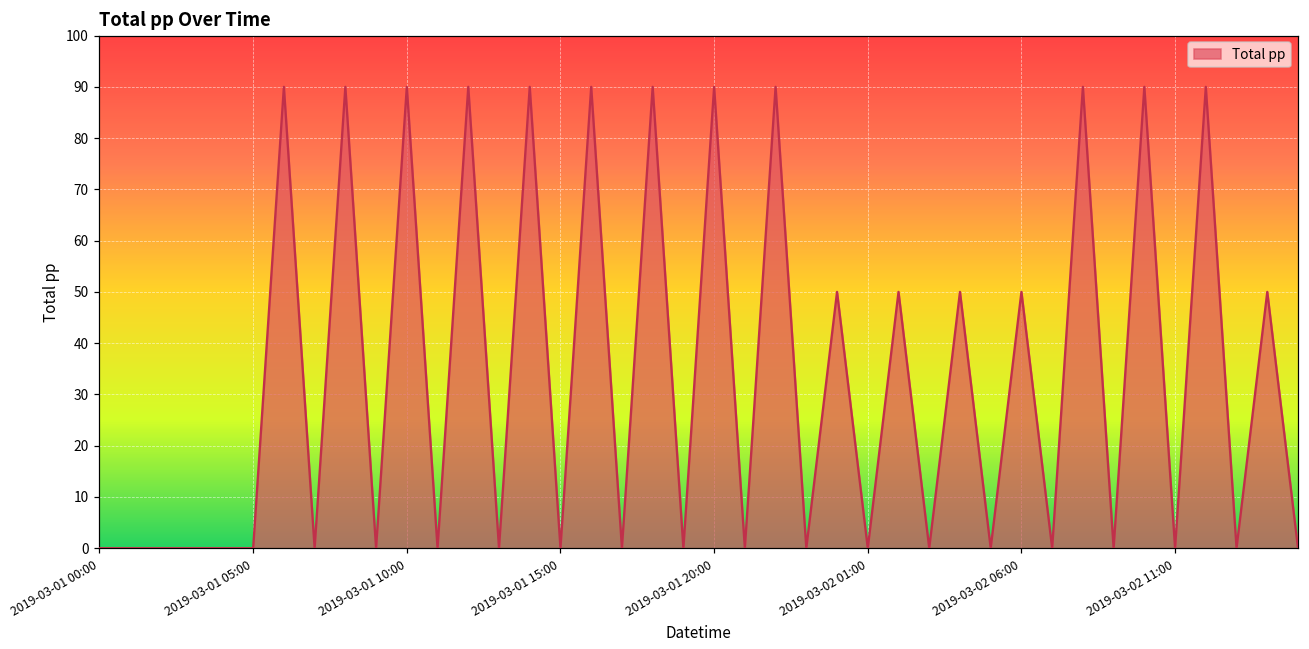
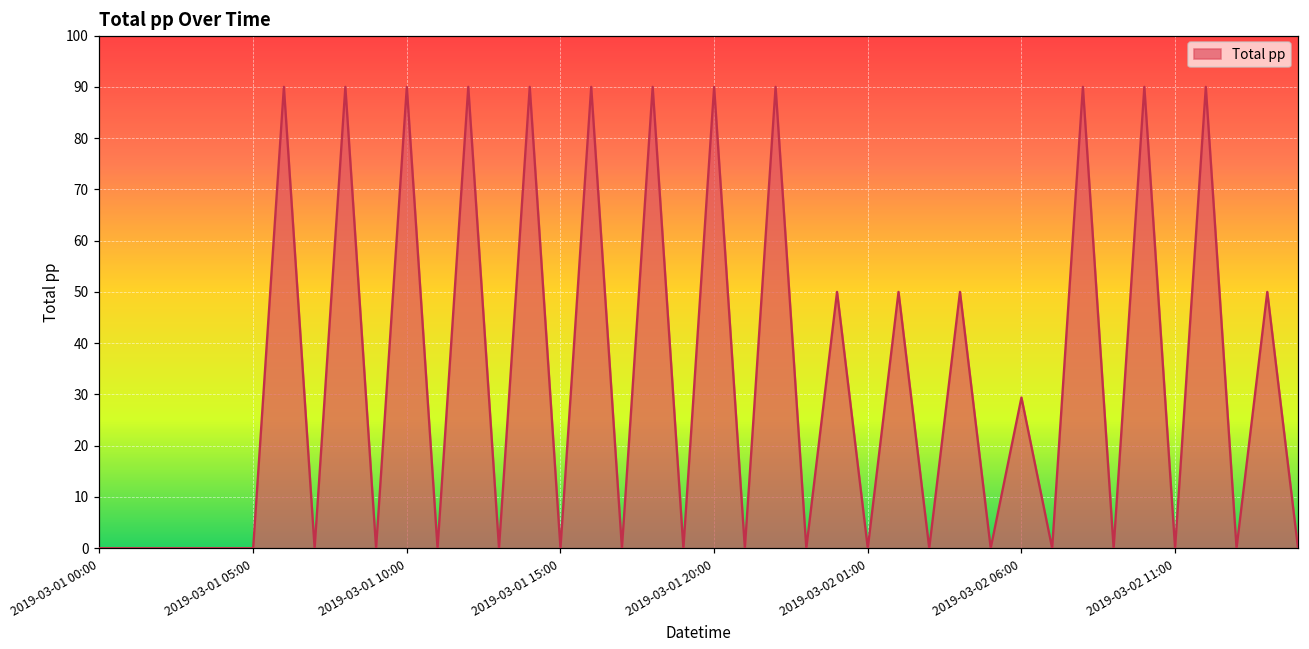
  {
    "2019-03-01 00:00": 0,
    "2019-03-01 05:00": 0,
    "2019-03-01 10:00": 90,
    "2019-03-01 15:00": 0,
    "2019-03-01 20:00": 90,
    "2019-03-02 01:00": 0,
-   "2019-03-02 06:00": 50,
+   "2019-03-02 06:00": 29,
    "2019-03-02 11:00": 0
  }
